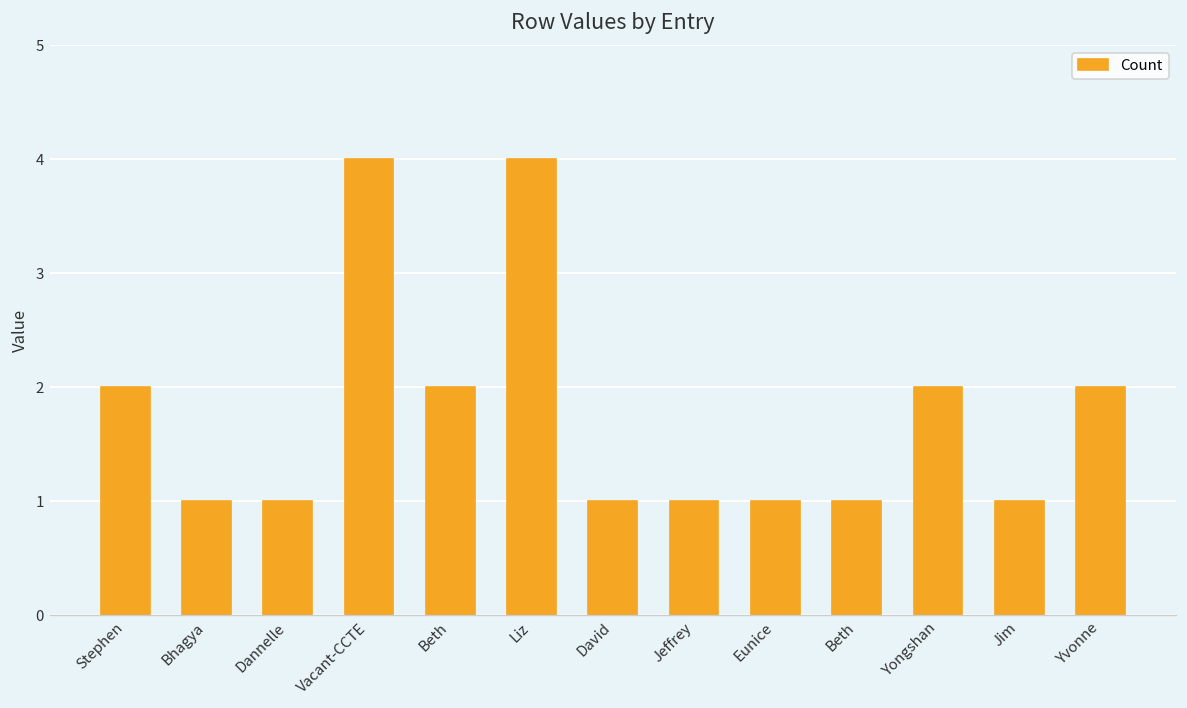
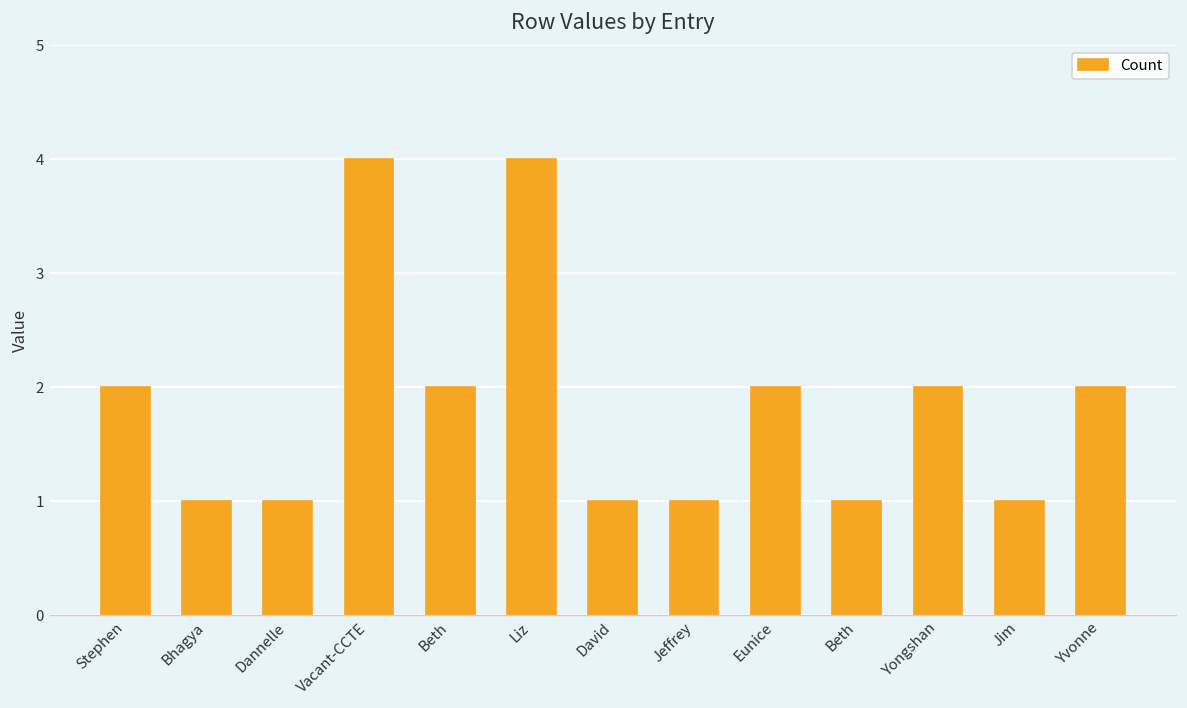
  {
    "Stephen": 2,
    "Bhagya": 1,
    "Dannelle": 1,
    "Vacant-CCTE": 4,
    "Liz": 4,
    "David": 1,
    "Jeffrey": 1,
-   "Eunice": 1,
+   "Eunice": 2,
    "Yongshan": 2,
    "Jim": 1,
    "Yvonne": 2
  }
